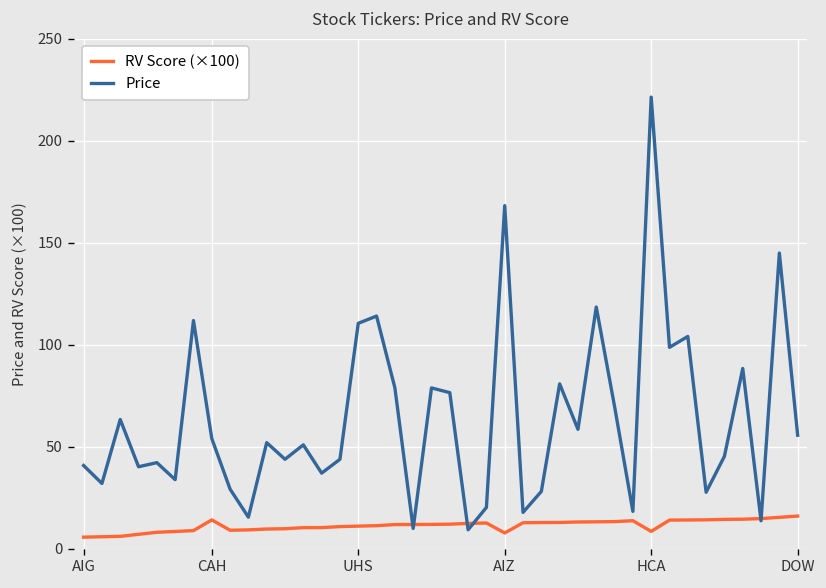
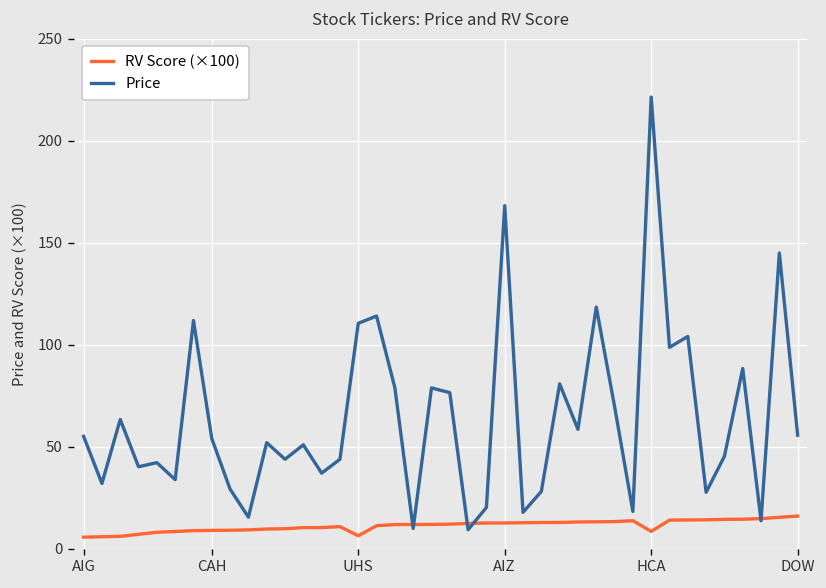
  {
    "RV Score (×100)": {
      "AIG": 6,
-     "CAH": 14,
-     "UHS": 11,
-     "AIZ": 8,
+     "CAH": 9,
+     "UHS": 6,
+     "AIZ": 13,
      "HCA": 9,
      "DOW": 16
    },
    "Price": {
-     "AIG": 41,
+     "AIG": 55,
      "CAH": 54,
      "UHS": 110,
      "AIZ": 168,
      "HCA": 221,
      "DOW": 56
    }
  }
